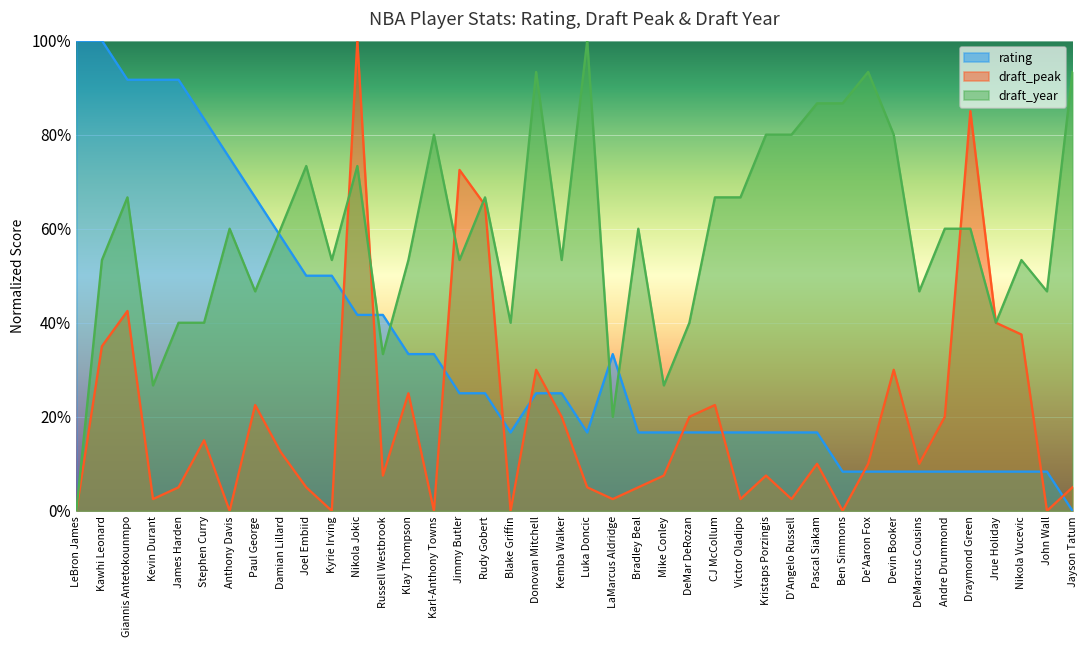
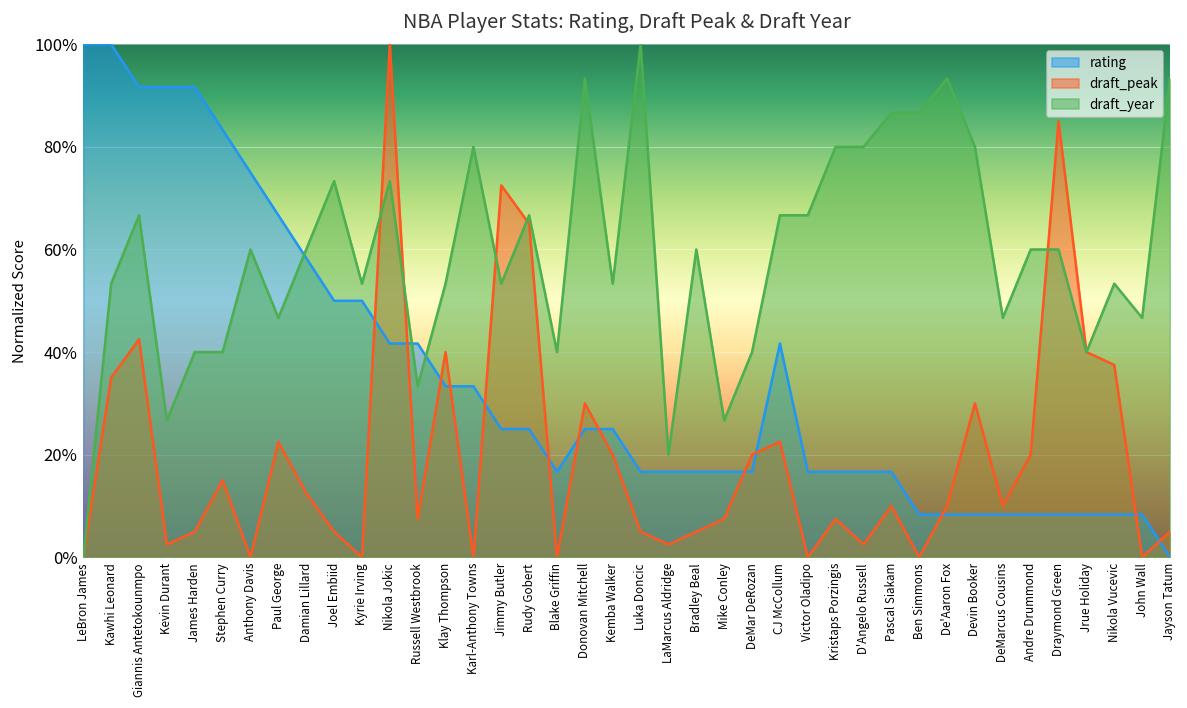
  {
    "rating": {
      "LeBron James": "100%",
      "Kawhi Leonard": "100%",
      "Giannis Antetokounmpo": "92%",
      "Kevin Durant": "92%",
      "James Harden": "92%",
      "Stephen Curry": "83%",
      "Anthony Davis": "75%",
      "Paul George": "67%",
      "Damian Lillard": "58%",
      "Joel Embiid": "50%",
      "Kyrie Irving": "50%",
      "Nikola Jokic": "42%",
      "Russell Westbrook": "42%",
      "Klay Thompson": "33%",
      "Karl-Anthony Towns": "33%",
      "Jimmy Butler": "25%",
      "Rudy Gobert": "25%",
      "Blake Griffin": "17%",
      "Donovan Mitchell": "25%",
      "Kemba Walker": "25%",
      "Luka Doncic": "17%",
-     "LaMarcus Aldridge": "33%",
+     "LaMarcus Aldridge": "17%",
      "Bradley Beal": "17%",
      "Mike Conley": "17%",
      "DeMar DeRozan": "17%",
-     "CJ McCollum": "17%",
+     "CJ McCollum": "42%",
      "Victor Oladipo": "17%",
      "Kristaps Porzingis": "17%",
      "D'Angelo Russell": "17%",
      "Pascal Siakam": "17%",
      "Ben Simmons": "8%",
      "De'Aaron Fox": "8%",
      "Devin Booker": "8%",
      "DeMarcus Cousins": "8%",
      "Andre Drummond": "8%",
      "Draymond Green": "8%",
      "Jrue Holiday": "8%",
      "Nikola Vucevic": "8%",
      "John Wall": "8%",
      "Jayson Tatum": "0%"
    },
    "draft_peak": {
      "Kawhi Leonard": "35%",
      "Giannis Antetokounmpo": "43%",
      "Kevin Durant": "3%",
      "James Harden": "5%",
      "Stephen Curry": "15%",
      "Anthony Davis": "0%",
      "Paul George": "23%",
      "Damian Lillard": "13%",
      "Joel Embiid": "5%",
      "Kyrie Irving": "0%",
      "Nikola Jokic": "100%",
      "Russell Westbrook": "8%",
-     "Klay Thompson": "25%",
+     "Klay Thompson": "40%",
      "Karl-Anthony Towns": "0%",
      "Jimmy Butler": "73%",
      "Rudy Gobert": "65%",
      "Blake Griffin": "0%",
      "Donovan Mitchell": "30%",
      "Kemba Walker": "20%",
      "Luka Doncic": "5%",
      "LaMarcus Aldridge": "3%",
      "Bradley Beal": "5%",
      "Mike Conley": "8%",
      "DeMar DeRozan": "20%",
      "CJ McCollum": "23%",
-     "Victor Oladipo": "3%",
+     "Victor Oladipo": "0%",
      "Kristaps Porzingis": "8%",
      "D'Angelo Russell": "3%",
      "Pascal Siakam": "10%",
      "Ben Simmons": "0%",
      "De'Aaron Fox": "10%",
      "Devin Booker": "30%",
      "DeMarcus Cousins": "10%",
      "Andre Drummond": "20%",
      "Draymond Green": "85%",
      "Nikola Vucevic": "38%",
      "John Wall": "0%",
      "Jayson Tatum": "5%"
    },
    "draft_year": {
      "Kawhi Leonard": "53%",
      "Giannis Antetokounmpo": "67%",
      "Kevin Durant": "27%",
      "James Harden": "40%",
      "Stephen Curry": "40%",
      "Anthony Davis": "60%",
      "Paul George": "47%",
      "Damian Lillard": "60%",
      "Joel Embiid": "73%",
      "Kyrie Irving": "53%",
      "Nikola Jokic": "73%",
      "Russell Westbrook": "33%",
      "Klay Thompson": "53%",
      "Karl-Anthony Towns": "80%",
      "Jimmy Butler": "53%",
      "Rudy Gobert": "67%",
      "Blake Griffin": "40%",
      "Donovan Mitchell": "93%",
      "Kemba Walker": "53%",
      "Luka Doncic": "100%",
      "LaMarcus Aldridge": "20%",
      "Bradley Beal": "60%",
      "Mike Conley": "27%",
      "DeMar DeRozan": "40%",
      "CJ McCollum": "67%",
      "Victor Oladipo": "67%",
      "Kristaps Porzingis": "80%",
      "D'Angelo Russell": "80%",
      "Pascal Siakam": "87%",
      "Ben Simmons": "87%",
      "De'Aaron Fox": "93%",
      "Devin Booker": "80%",
      "DeMarcus Cousins": "47%",
      "Andre Drummond": "60%",
      "Draymond Green": "60%",
      "Nikola Vucevic": "53%",
      "John Wall": "47%",
      "Jayson Tatum": "93%"
    }
  }
